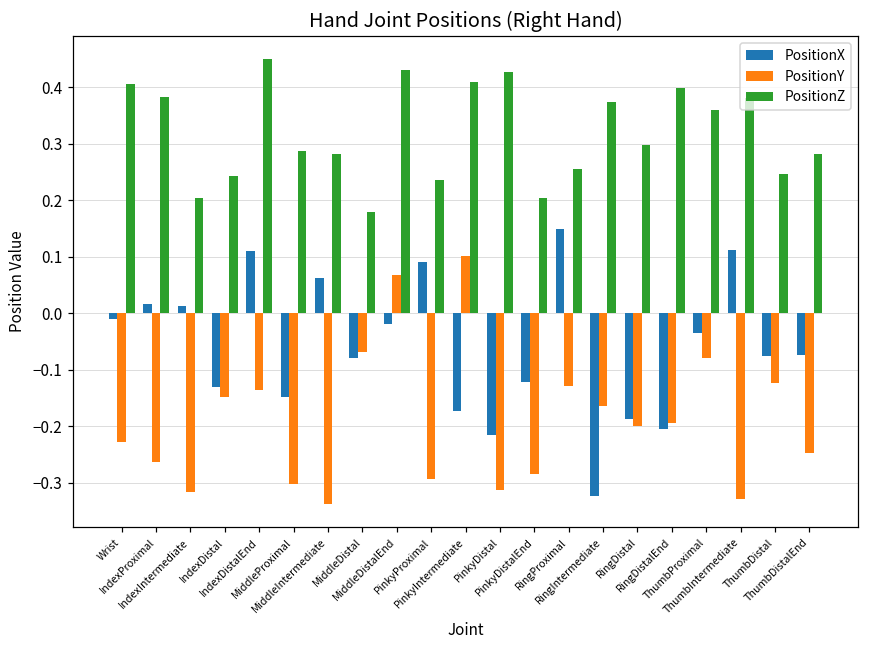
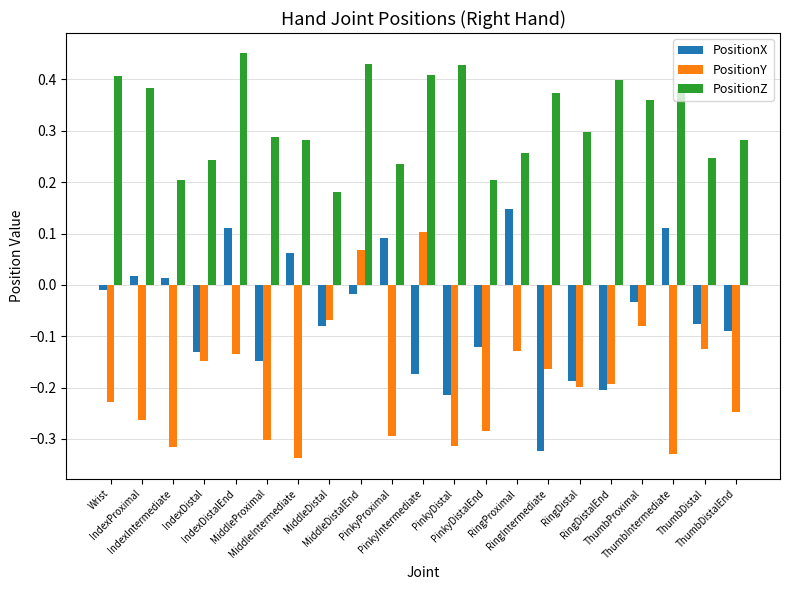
  {
    "PositionX": {
      "Wrist": -0.01,
      "IndexProximal": 0.02,
      "IndexIntermediate": 0.01,
      "IndexDistal": -0.13,
      "IndexDistalEnd": 0.11,
      "MiddleProximal": -0.15,
      "MiddleIntermediate": 0.06,
      "MiddleDistal": -0.08,
      "MiddleDistalEnd": -0.02,
      "PinkyProximal": 0.09,
      "PinkyIntermediate": -0.17,
      "PinkyDistal": -0.21,
      "PinkyDistalEnd": -0.12,
      "RingProximal": 0.15,
      "RingIntermediate": -0.32,
      "RingDistal": -0.19,
      "RingDistalEnd": -0.20,
      "ThumbProximal": -0.03,
      "ThumbIntermediate": 0.11,
      "ThumbDistal": -0.08,
-     "ThumbDistalEnd": -0.07
+     "ThumbDistalEnd": -0.09
    },
    "PositionY": {
      "Wrist": -0.23,
      "IndexProximal": -0.26,
      "IndexIntermediate": -0.32,
      "IndexDistal": -0.15,
      "IndexDistalEnd": -0.14,
      "MiddleProximal": -0.30,
      "MiddleIntermediate": -0.34,
      "MiddleDistal": -0.07,
      "MiddleDistalEnd": 0.07,
      "PinkyProximal": -0.29,
      "PinkyIntermediate": 0.10,
      "PinkyDistal": -0.31,
      "PinkyDistalEnd": -0.29,
      "RingProximal": -0.13,
      "RingIntermediate": -0.16,
      "RingDistal": -0.20,
      "RingDistalEnd": -0.19,
      "ThumbProximal": -0.08,
      "ThumbIntermediate": -0.33,
      "ThumbDistal": -0.12,
      "ThumbDistalEnd": -0.25
    },
    "PositionZ": {
      "Wrist": 0.41,
      "IndexProximal": 0.38,
      "IndexIntermediate": 0.21,
      "IndexDistal": 0.24,
      "IndexDistalEnd": 0.45,
      "MiddleProximal": 0.29,
      "MiddleIntermediate": 0.28,
      "MiddleDistal": 0.18,
      "MiddleDistalEnd": 0.43,
      "PinkyProximal": 0.24,
      "PinkyIntermediate": 0.41,
      "PinkyDistal": 0.43,
      "PinkyDistalEnd": 0.21,
      "RingProximal": 0.26,
      "RingIntermediate": 0.37,
      "RingDistal": 0.30,
      "RingDistalEnd": 0.40,
      "ThumbProximal": 0.36,
      "ThumbDistal": 0.25,
      "ThumbDistalEnd": 0.28
    }
  }
